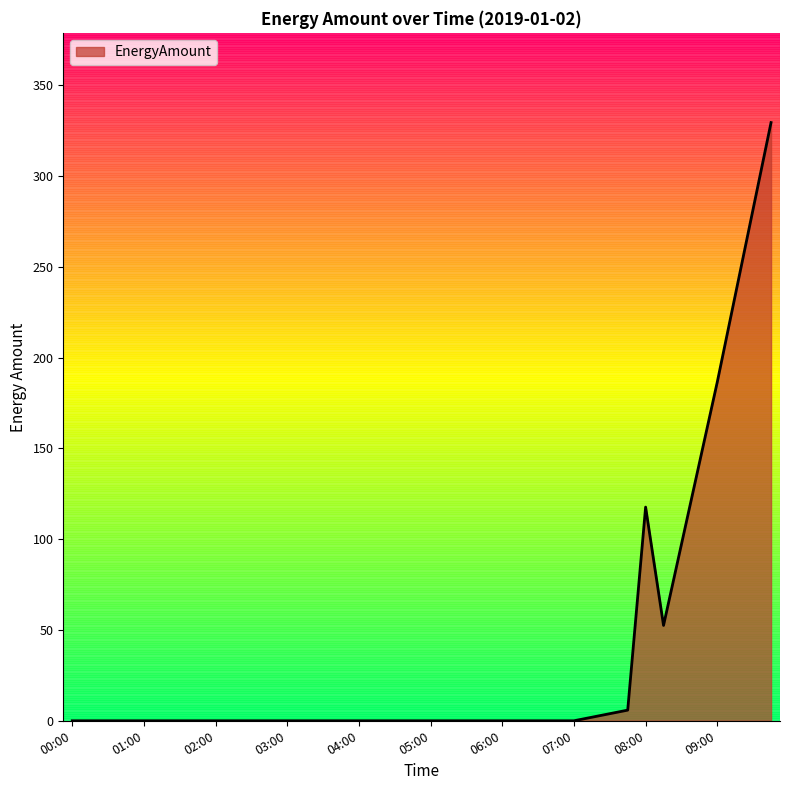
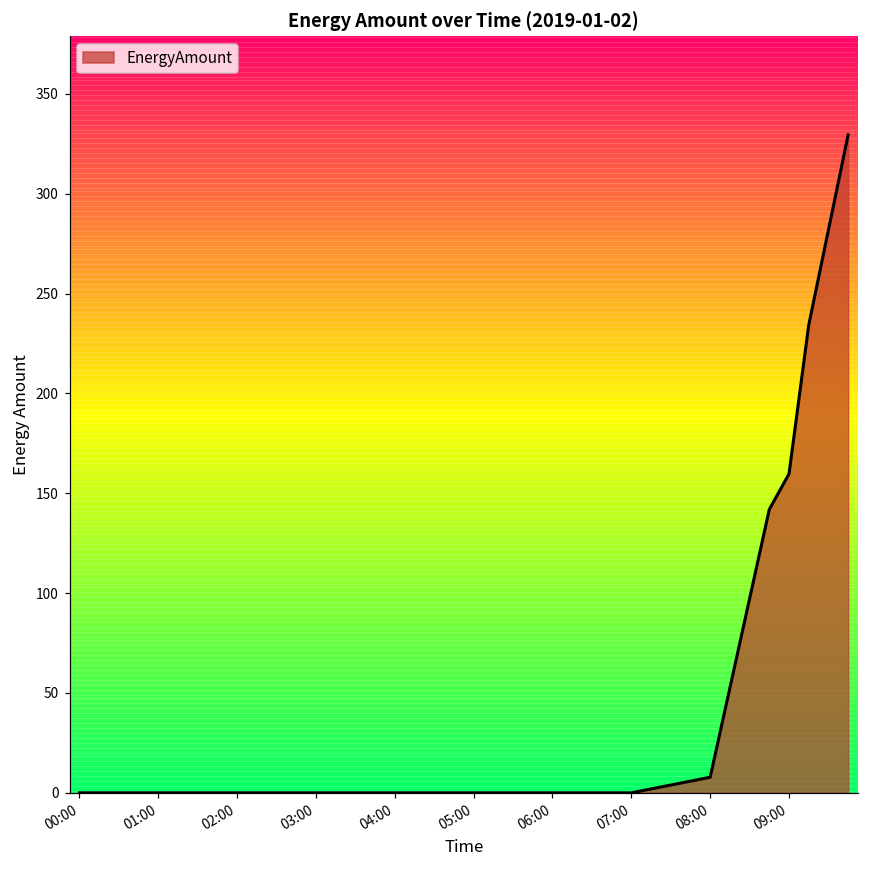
  {
    "00:00": 0,
    "01:00": 0,
    "02:00": 0,
    "03:00": 0,
    "04:00": 0,
    "05:00": 0,
    "06:00": 0,
    "07:00": 0,
-   "08:00": 118,
-   "09:00": 187
+   "08:00": 8,
+   "09:00": 160
  }
